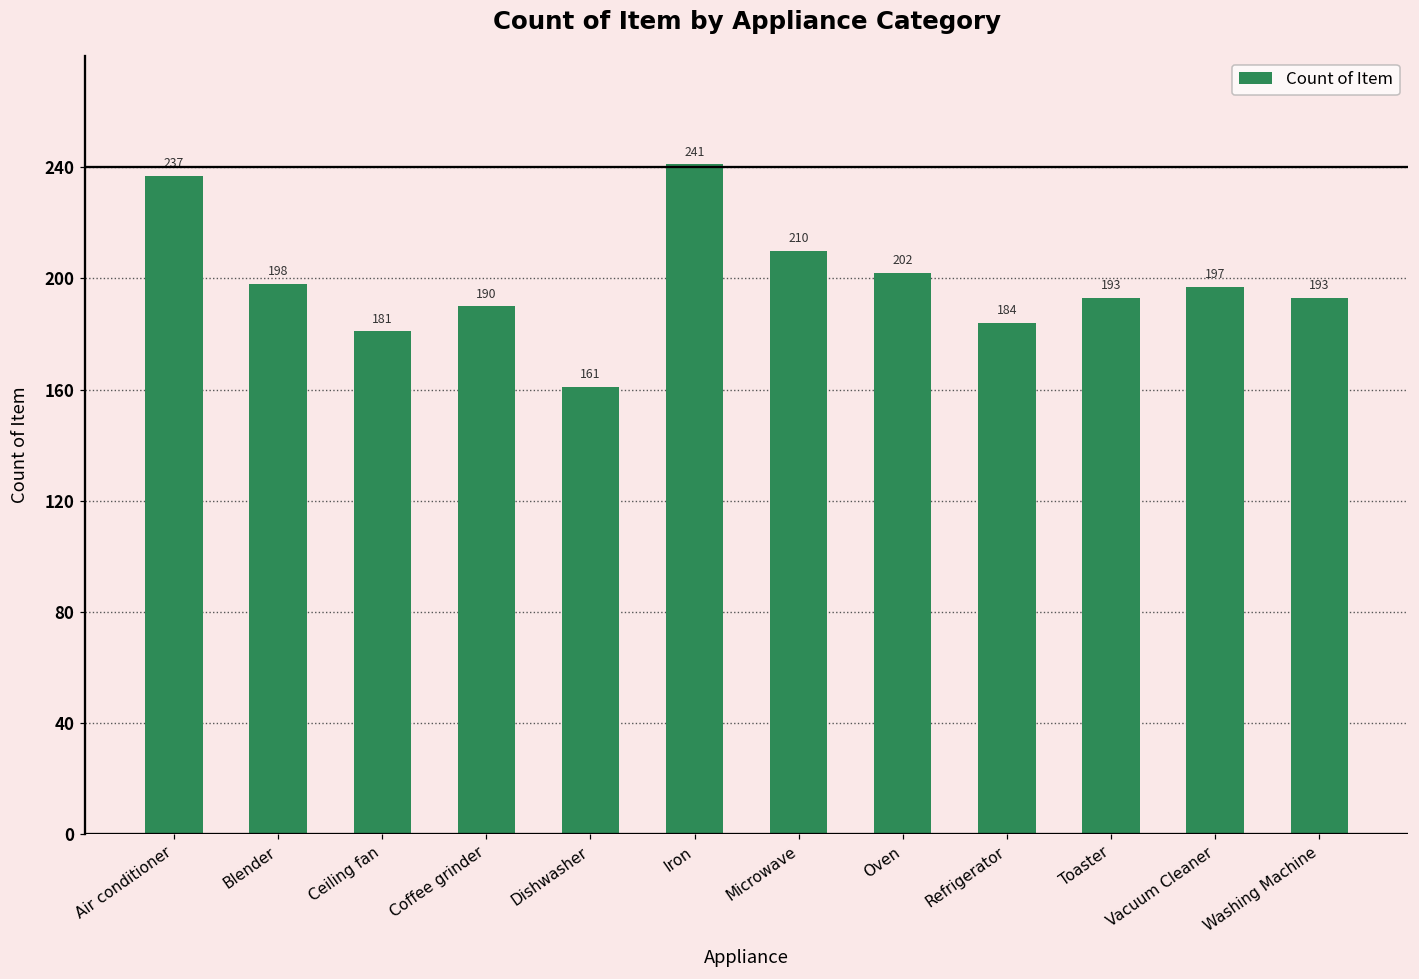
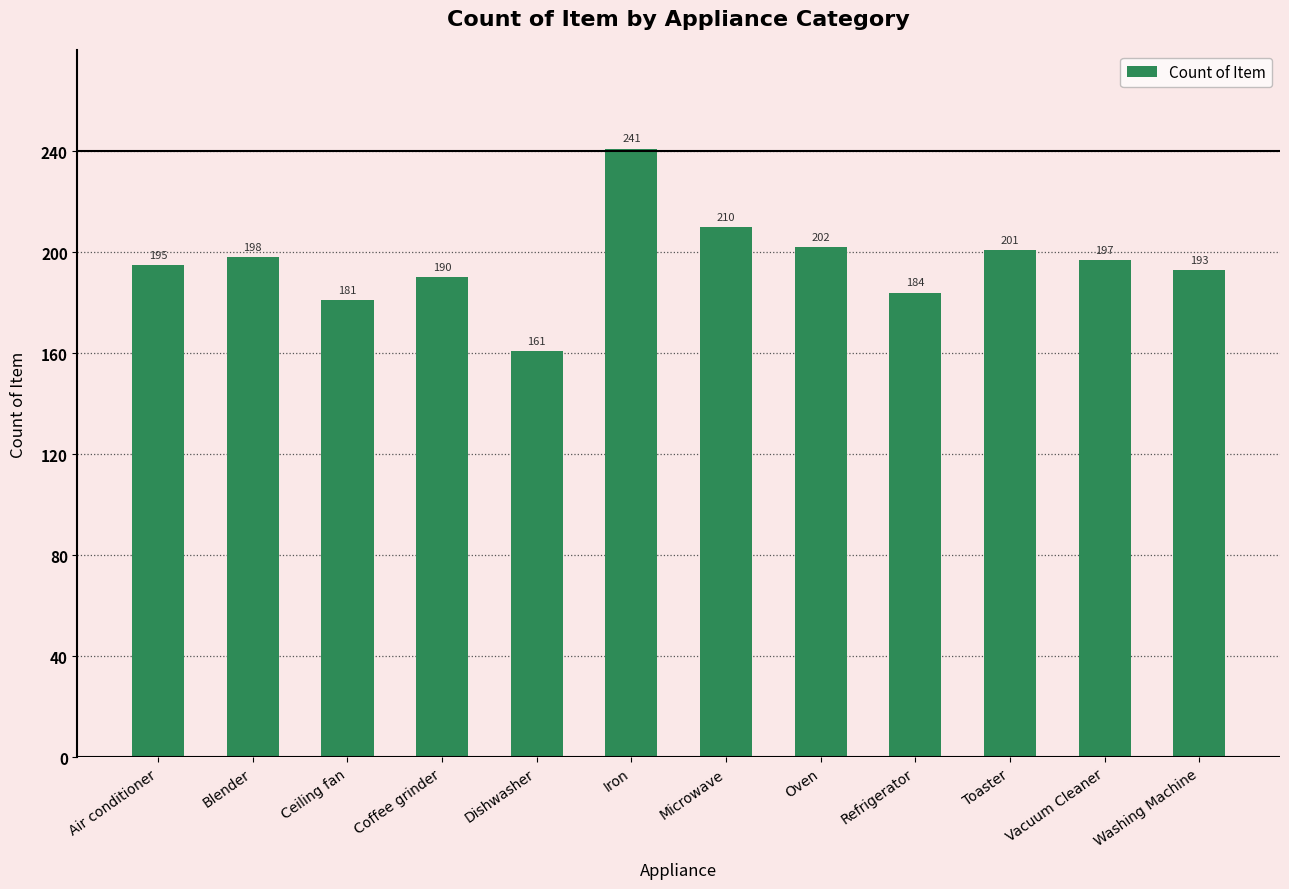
  {
-   "Air conditioner": 237,
+   "Air conditioner": 195,
    "Blender": 198,
    "Ceiling fan": 181,
    "Coffee grinder": 190,
    "Dishwasher": 161,
    "Iron": 241,
    "Microwave": 210,
    "Oven": 202,
    "Refrigerator": 184,
-   "Toaster": 193,
+   "Toaster": 201,
    "Vacuum Cleaner": 197,
    "Washing Machine": 193
  }
